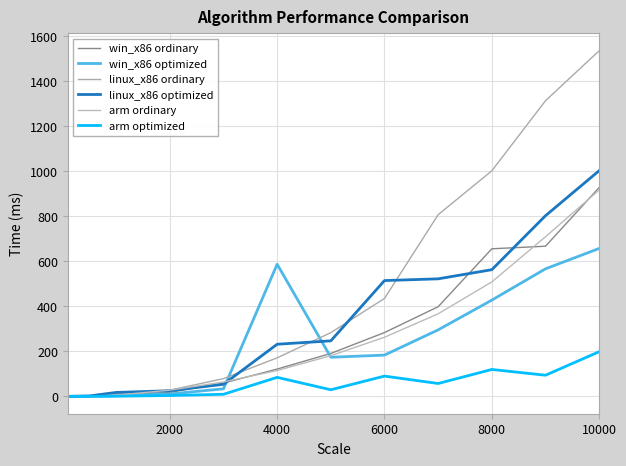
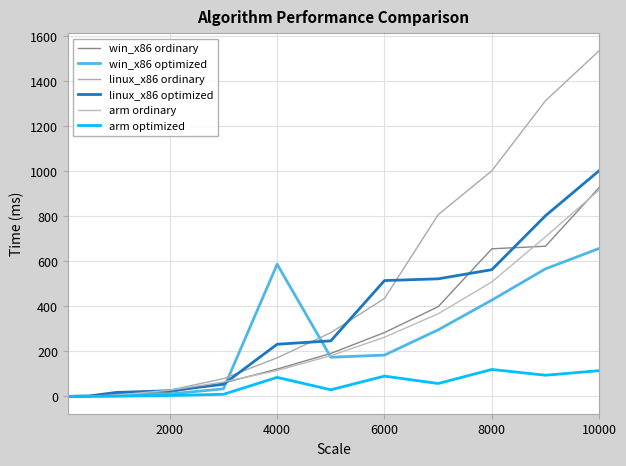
  {
    "win_x86 optimized": {
      "4000": 590,
      "6000": 180,
      "8000": 430,
      "10000": 660
    },
    "linux_x86 optimized": {
      "4000": 230,
      "6000": 510,
      "8000": 560,
      "10000": 1000
    },
    "arm optimized": {
      "4000": 80,
      "6000": 90,
      "8000": 120,
-     "10000": 200
+     "10000": 110
    }
  }
